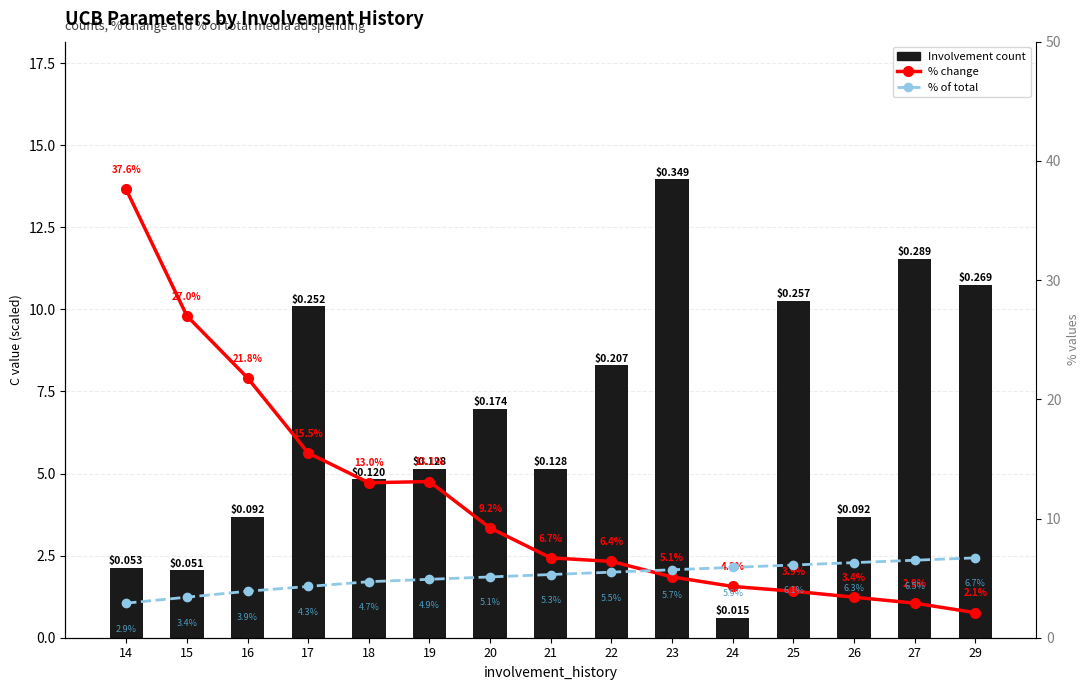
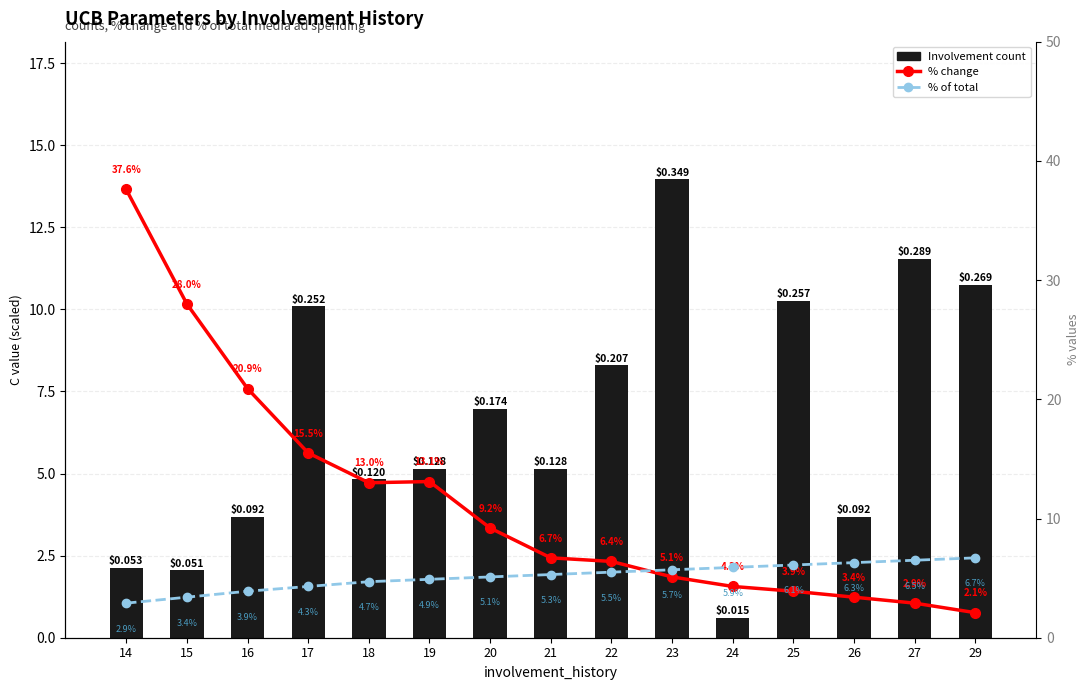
  {
    "% change": {
      "14": "37.6%",
-     "15": "27.0%",
-     "16": "21.8%",
+     "15": "28.0%",
+     "16": "20.9%",
      "17": "15.5%",
      "18": "13.0%",
      "20": "9.2%",
      "21": "6.7%",
      "22": "6.4%",
      "23": "5.1%",
      "26": "3.4%",
      "29": "2.1%"
    },
    "% of total": {
      "14": "2.9%",
      "15": "3.4%",
      "16": "3.9%",
      "17": "4.3%",
      "18": "4.7%",
      "19": "4.9%",
      "20": "5.1%",
      "21": "5.3%",
      "22": "5.5%",
      "23": "5.7%",
      "24": "5.9%",
      "26": "6.3%",
      "29": "6.7%"
    }
  }
